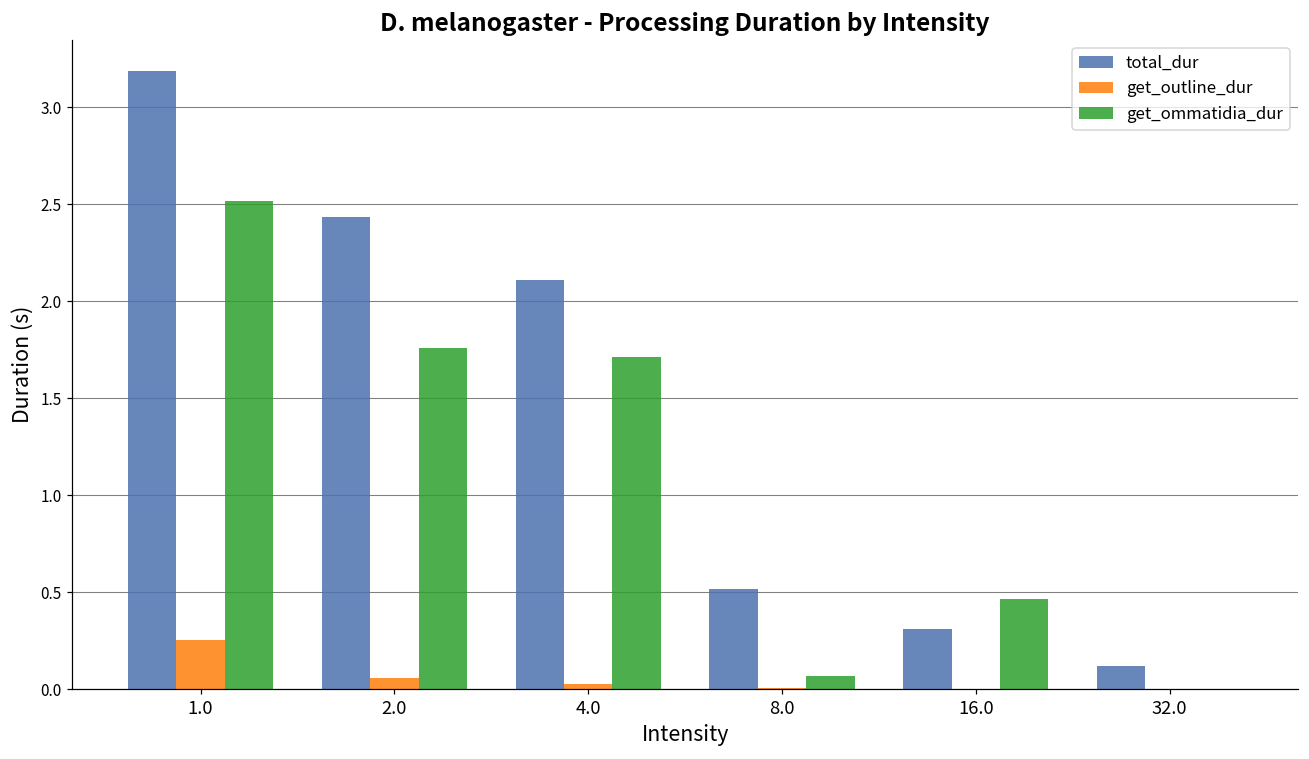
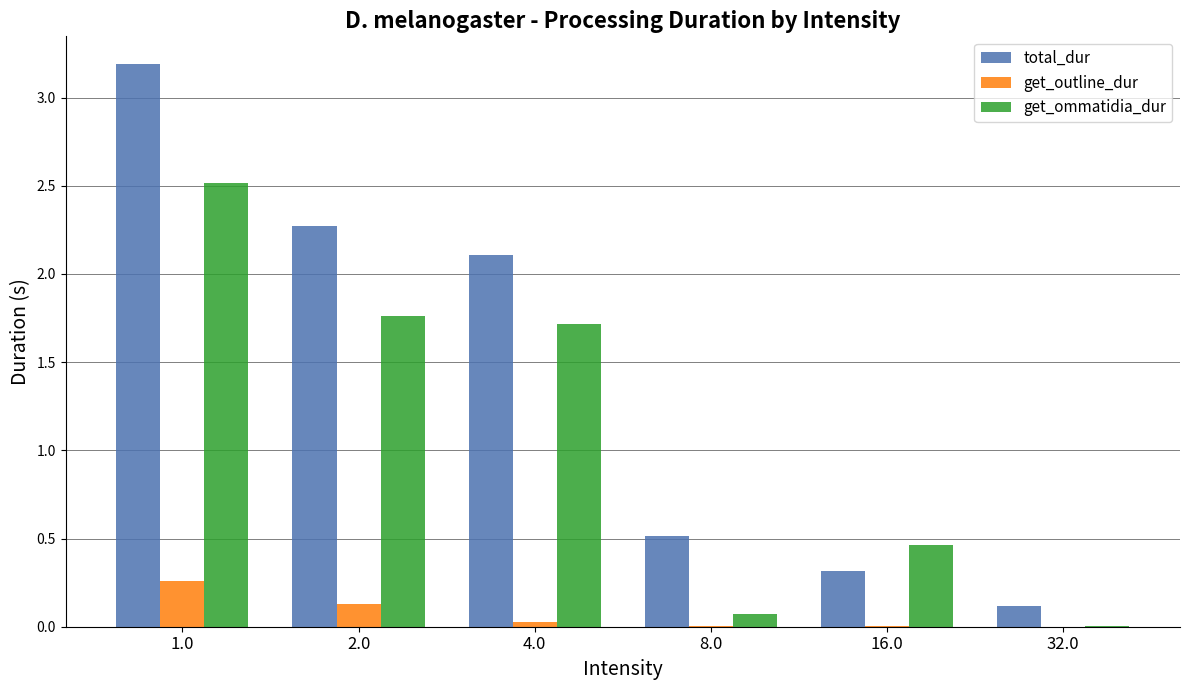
  {
    "total_dur": {
      "1.0": 3.19,
-     "2.0": 2.43,
+     "2.0": 2.27,
      "4.0": 2.11,
      "8.0": 0.52,
      "16.0": 0.31,
      "32.0": 0.12
    },
    "get_outline_dur": {
      "1.0": 0.26,
-     "2.0": 0.06,
+     "2.0": 0.13,
      "4.0": 0.03
    },
    "get_ommatidia_dur": {
      "1.0": 2.52,
      "2.0": 1.76,
      "4.0": 1.71,
      "8.0": 0.07,
      "16.0": 0.46
    }
  }
